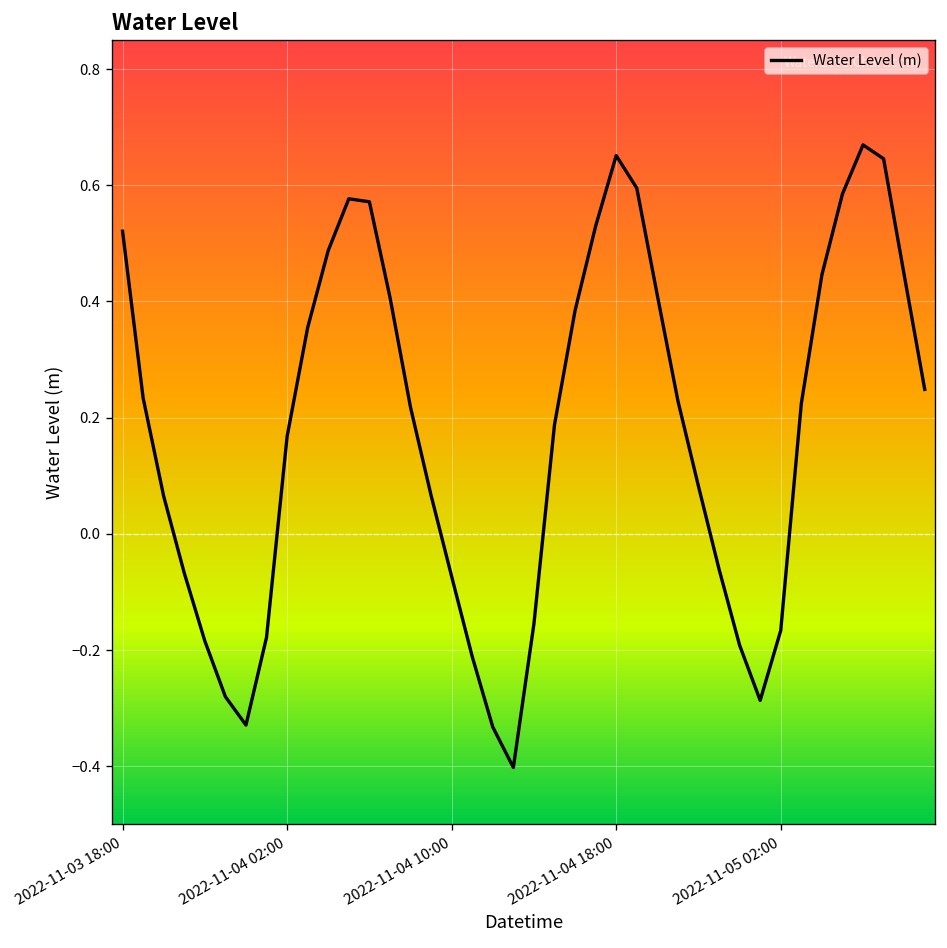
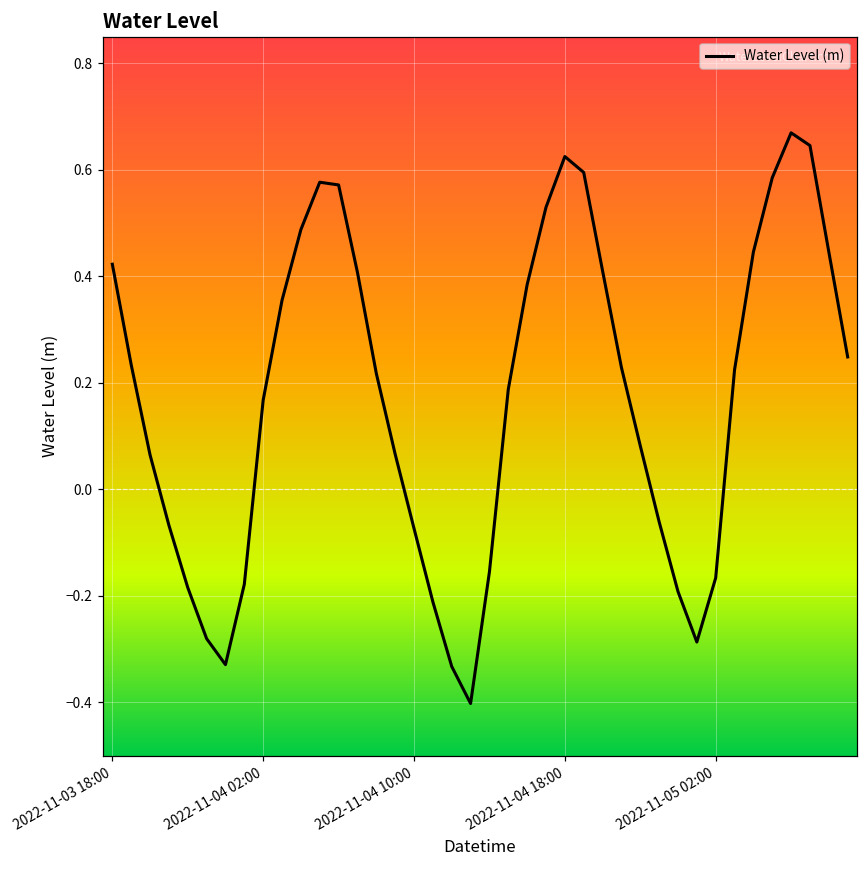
  {
-   "2022-11-03 18:00": 0.52,
+   "2022-11-03 18:00": 0.42,
    "2022-11-04 02:00": 0.17,
    "2022-11-04 10:00": -0.07,
-   "2022-11-04 18:00": 0.65,
+   "2022-11-04 18:00": 0.62,
    "2022-11-05 02:00": -0.17
  }
